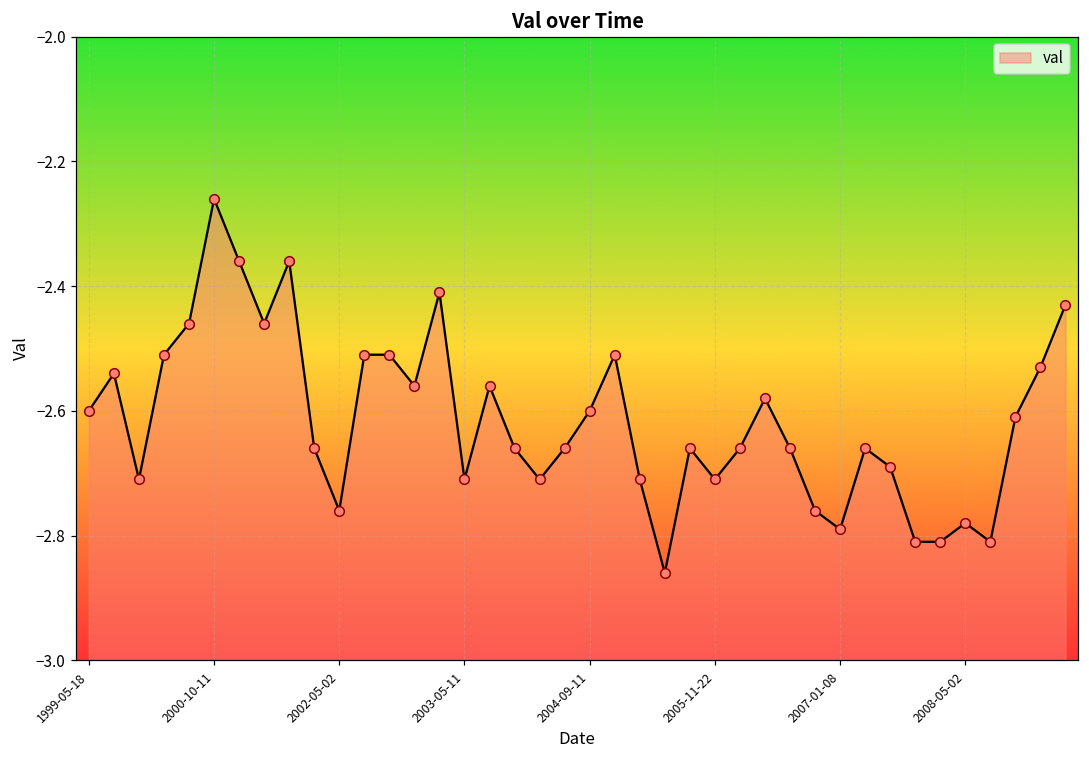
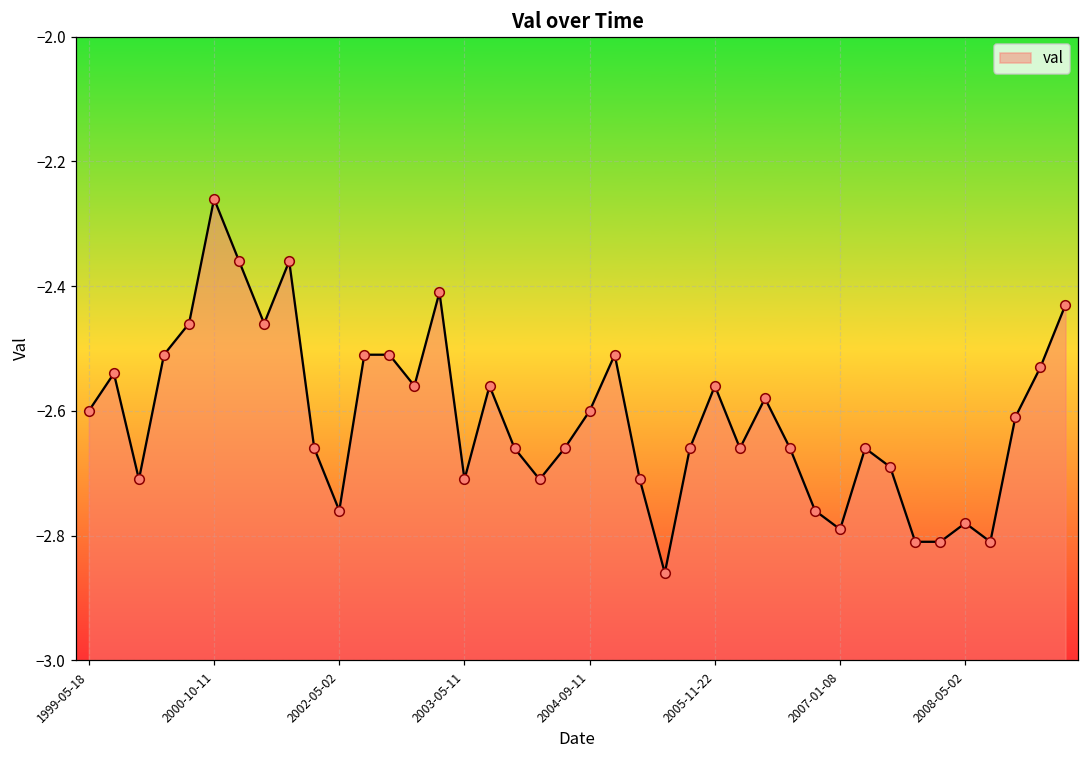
  {
    "1999-05-18": -2.60,
    "2000-10-11": -2.26,
    "2002-05-02": -2.76,
    "2003-05-11": -2.71,
    "2004-09-11": -2.60,
-   "2005-11-22": -2.71,
+   "2005-11-22": -2.56,
    "2007-01-08": -2.79,
    "2008-05-02": -2.78
  }
